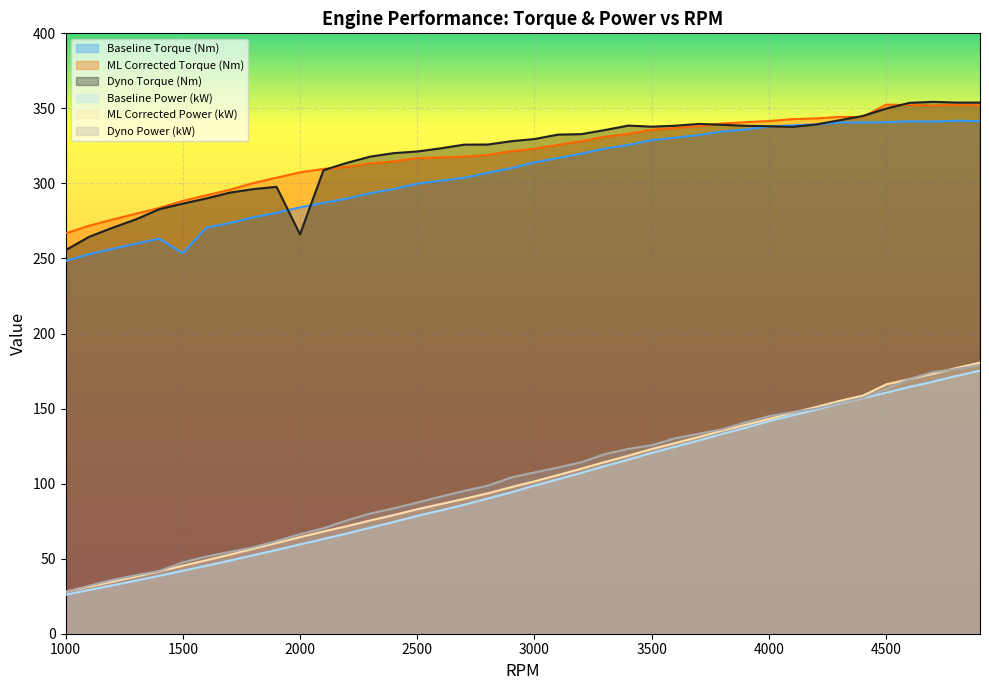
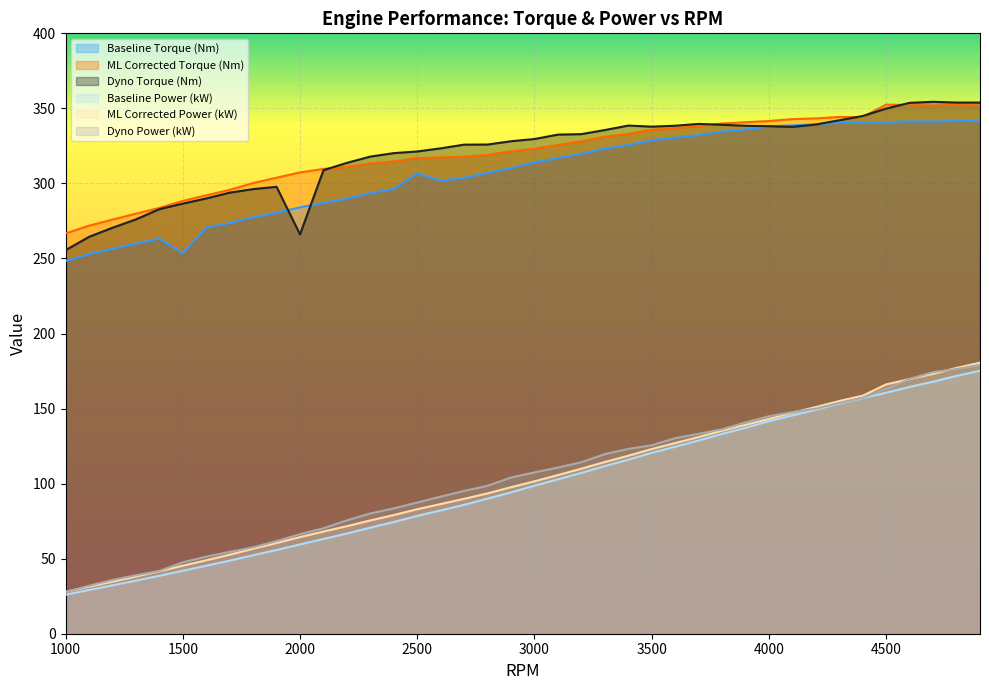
  {
    "Baseline Torque (Nm)": {
      "1000": 248,
      "1500": 253,
      "2000": 284,
-     "2500": 300,
+     "2500": 307,
      "3000": 314,
      "3500": 329,
      "4500": 341
    },
    "ML Corrected Torque (Nm)": {
      "1000": 267,
      "1500": 288,
      "2000": 307,
      "2500": 317,
      "3000": 323,
      "3500": 336,
      "4000": 342,
      "4500": 353
    },
    "Dyno Torque (Nm)": {
      "1000": 255,
      "1500": 287,
      "2000": 266,
      "2500": 321,
      "3000": 330,
      "3500": 338,
      "4500": 350
    }
  }
